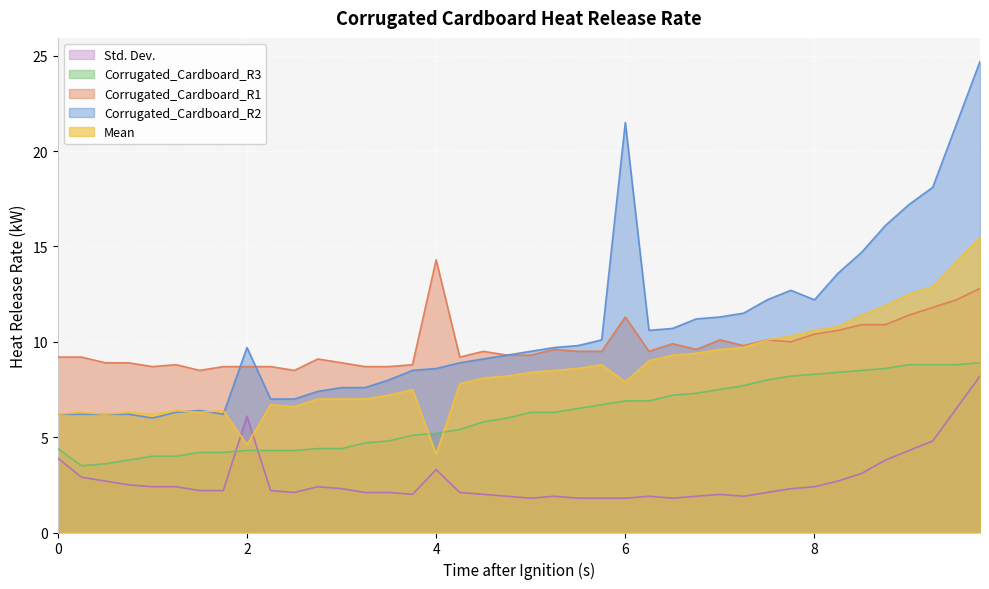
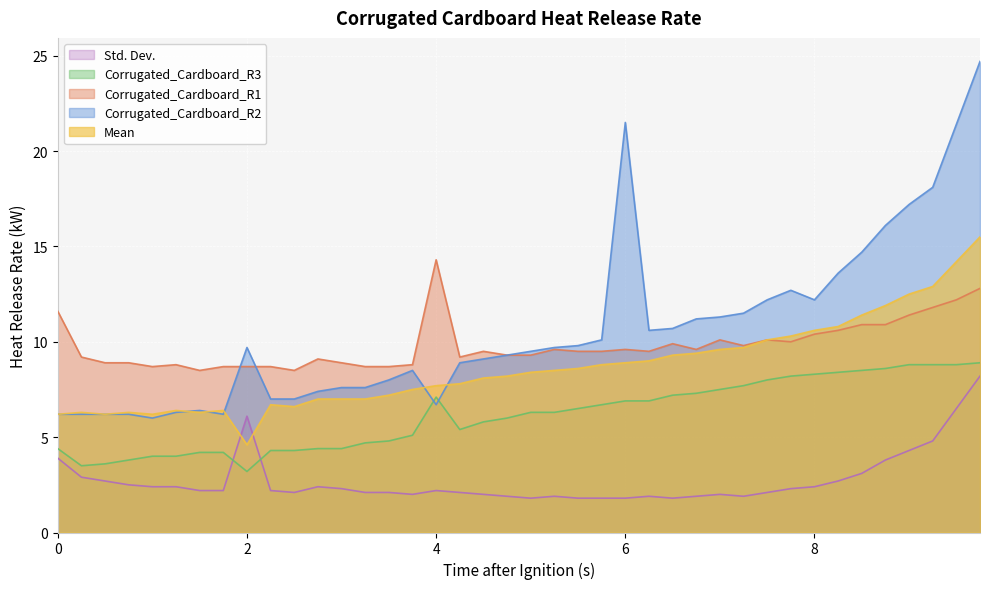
  {
    "Std. Dev.": {
      "0": 3.9,
      "2": 6.1,
-     "4": 3.3,
+     "4": 2.2,
      "6": 1.8,
      "8": 2.4
    },
    "Corrugated_Cardboard_R3": {
      "0": 4.4,
-     "2": 4.3,
-     "4": 5.2,
+     "2": 3.2,
+     "4": 7.1,
      "6": 6.9,
      "8": 8.3
    },
    "Corrugated_Cardboard_R1": {
-     "0": 9.2,
+     "0": 11.6,
      "2": 8.7,
      "4": 14.3,
-     "6": 11.3,
+     "6": 9.6,
      "8": 10.4
    },
    "Corrugated_Cardboard_R2": {
      "2": 9.7,
-     "4": 8.6,
+     "4": 6.7,
      "6": 21.5,
      "8": 12.2
    },
    "Mean": {
      "2": 4.6,
-     "4": 4.1,
-     "6": 7.9,
+     "4": 7.7,
+     "6": 8.9,
      "8": 10.6
    }
  }
